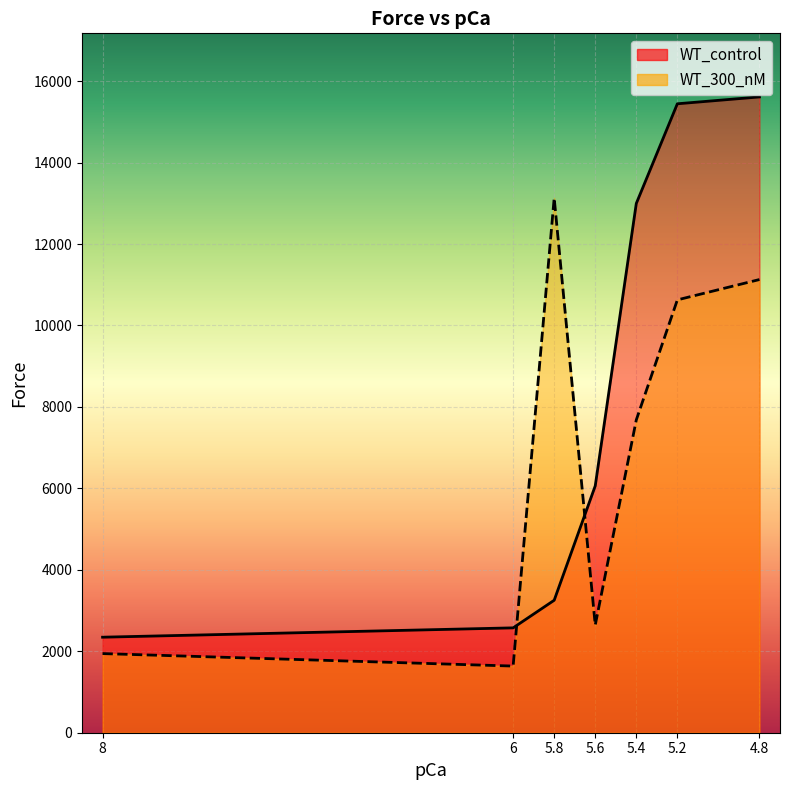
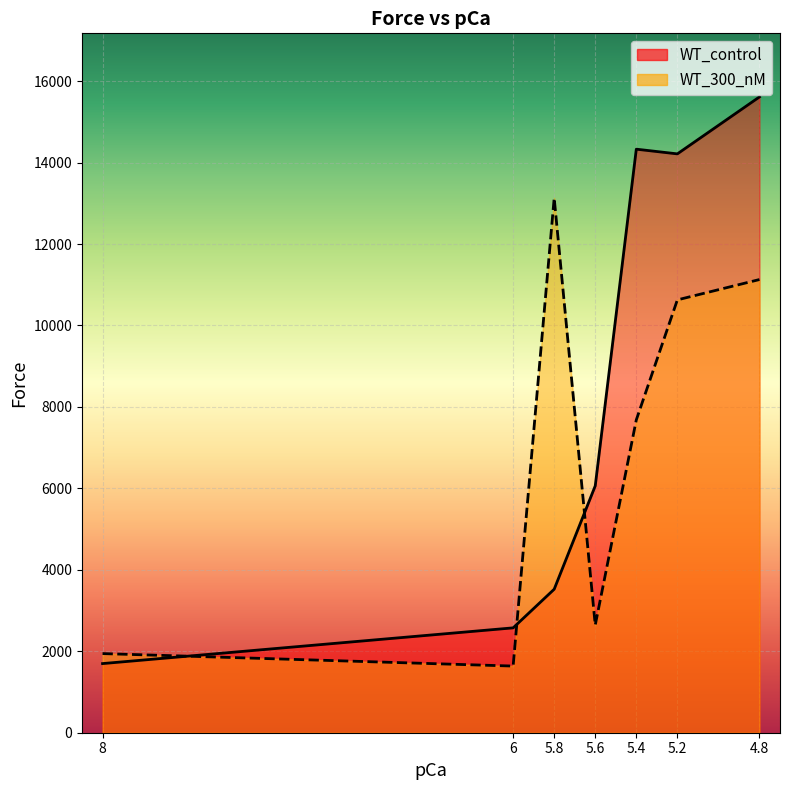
  {
    "WT_control": {
-     "8": 2300,
+     "8": 1700,
      "6": 2600,
-     "5.8": 3300,
+     "5.8": 3500,
      "5.6": 6100,
-     "5.4": 13000,
-     "5.2": 15400,
+     "5.4": 14300,
+     "5.2": 14200,
      "4.8": 15600
    },
    "WT_300_nM": {
      "8": 1900,
      "6": 1600,
      "5.8": 13100,
      "5.6": 2600,
      "5.4": 7700,
      "5.2": 10600,
      "4.8": 11100
    }
  }
